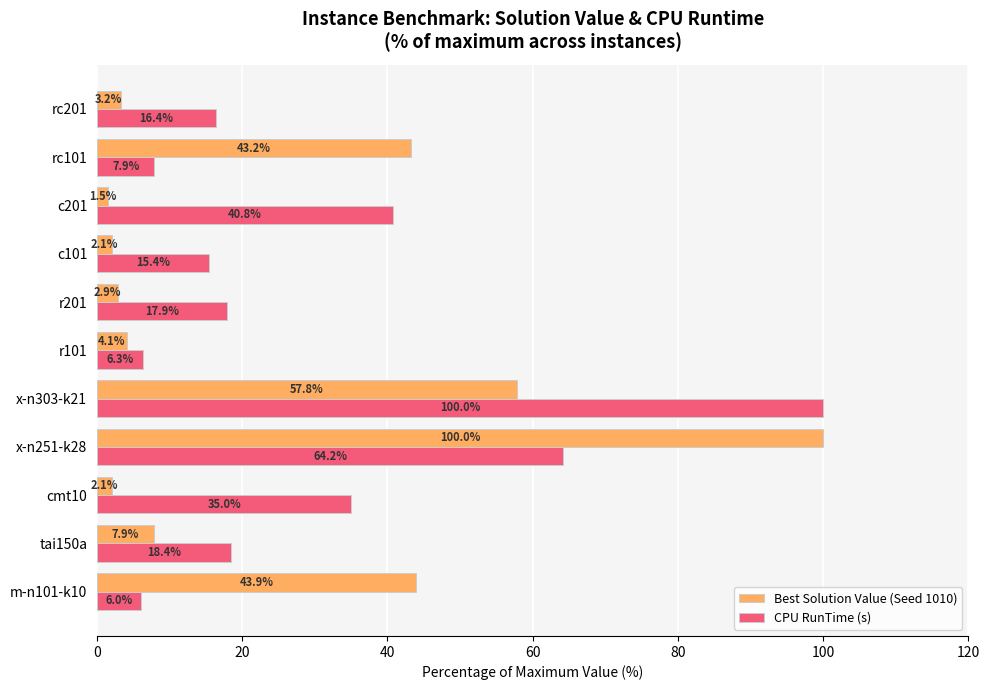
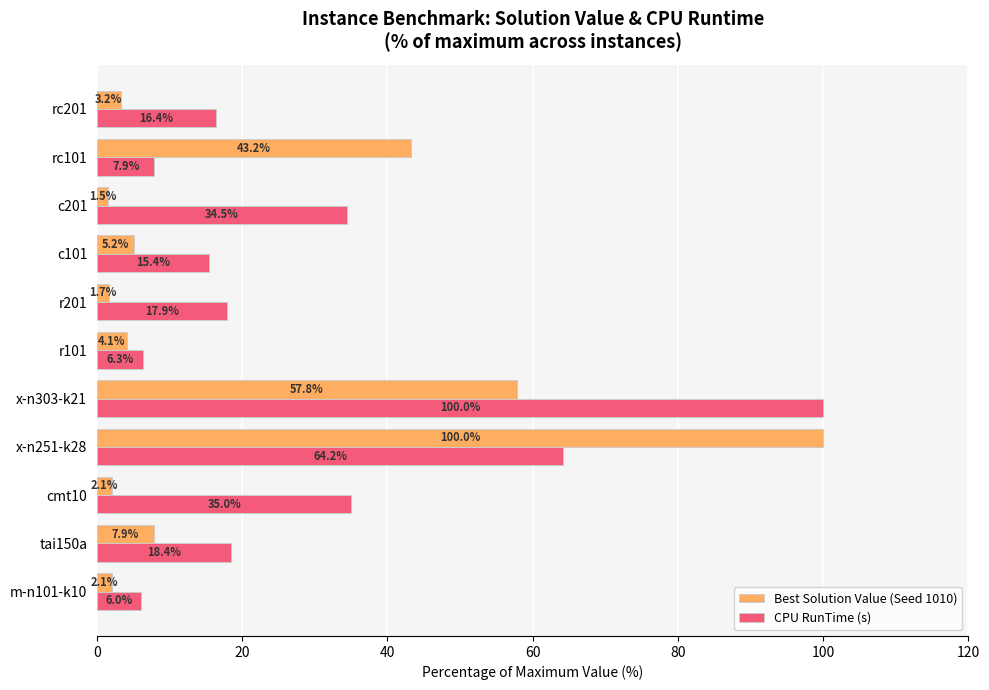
  {
    "Best Solution Value (Seed 1010)": {
      "rc201": "3.2%",
      "rc101": "43.2%",
      "c201": "1.5%",
-     "c101": "2.1%",
-     "r201": "2.9%",
+     "c101": "5.2%",
+     "r201": "1.7%",
      "r101": "4.1%",
      "x-n303-k21": "57.8%",
      "x-n251-k28": "100.0%",
      "cmt10": "2.1%",
      "tai150a": "7.9%",
-     "m-n101-k10": "43.9%"
+     "m-n101-k10": "2.1%"
    },
    "CPU RunTime (s)": {
      "rc201": "16.4%",
      "rc101": "7.9%",
-     "c201": "40.8%",
+     "c201": "34.5%",
      "c101": "15.4%",
      "r201": "17.9%",
      "r101": "6.3%",
      "x-n303-k21": "100.0%",
      "x-n251-k28": "64.2%",
      "cmt10": "35.0%",
      "tai150a": "18.4%",
      "m-n101-k10": "6.0%"
    }
  }
